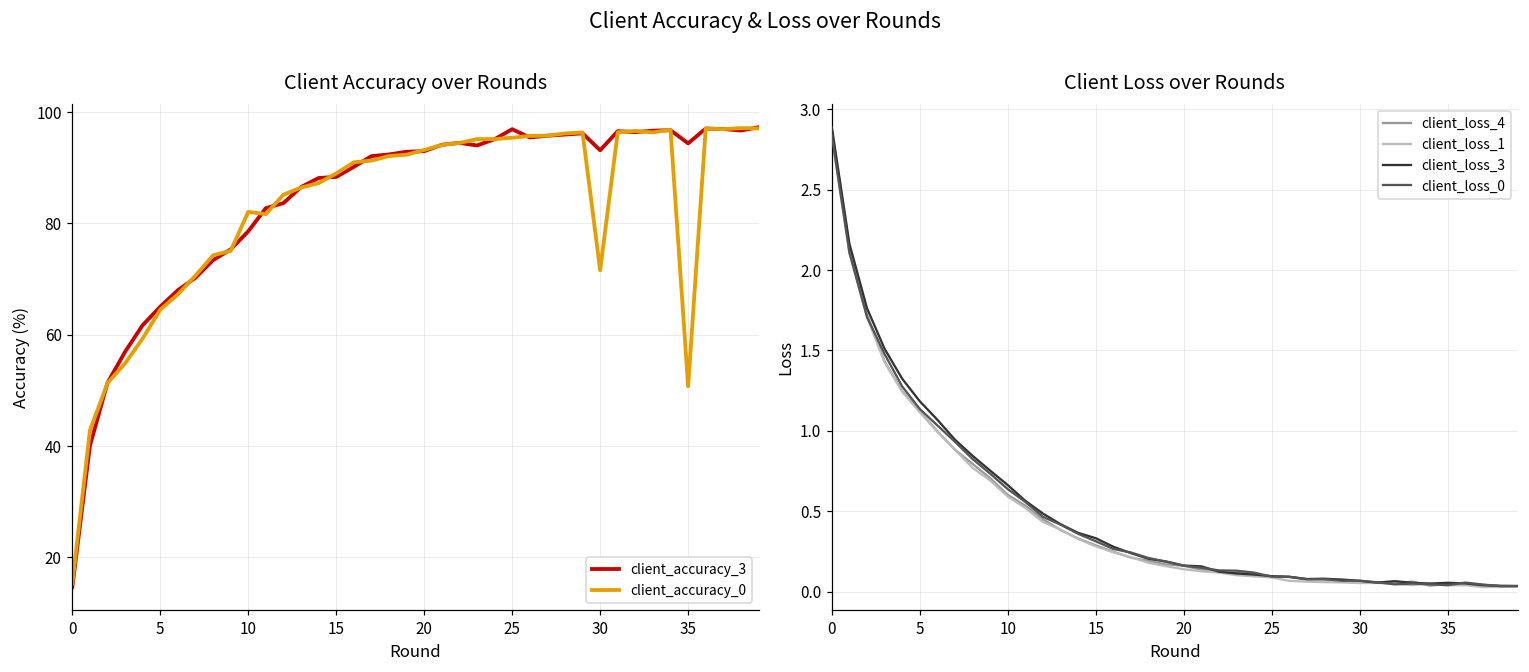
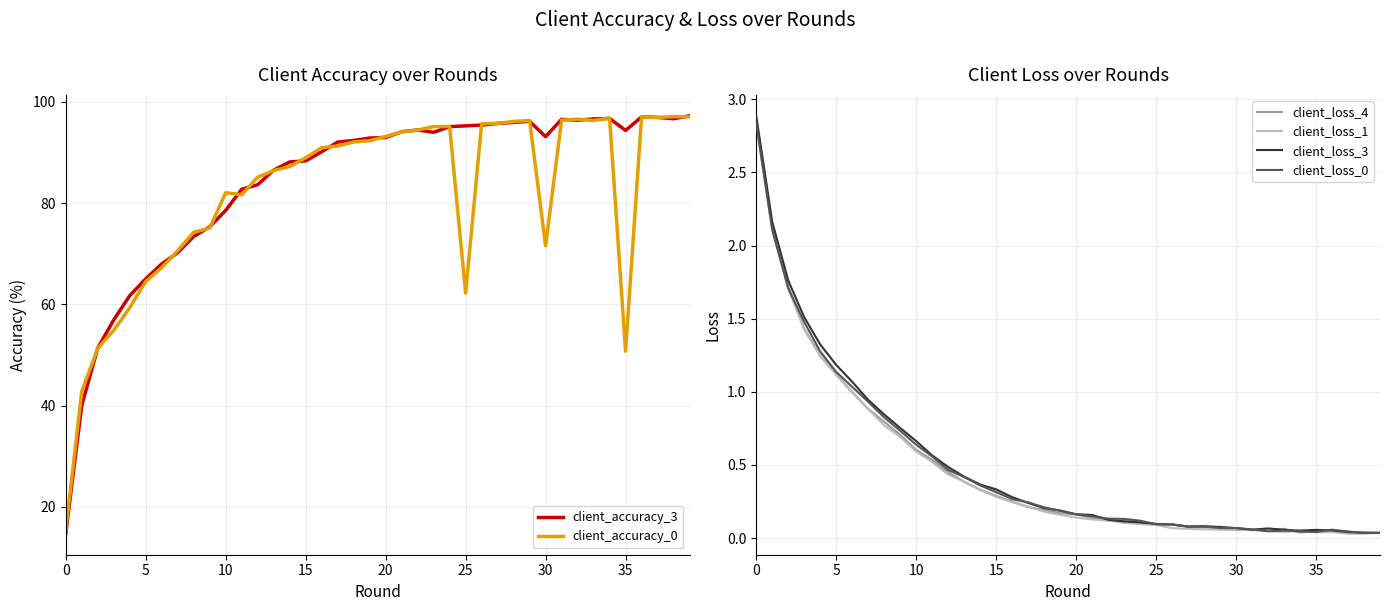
  {
    "Client Accuracy over Rounds": {
      "client_accuracy_3": {
        "0": 15,
        "5": 65,
        "10": 79,
        "15": 88,
-       "25": 97,
+       "25": 95,
        "30": 93,
        "35": 94
      },
      "client_accuracy_0": {
        "0": 15,
        "5": 65,
        "10": 82,
        "15": 89,
-       "25": 95,
+       "25": 62,
        "30": 72,
        "35": 51
      }
    }
  }
